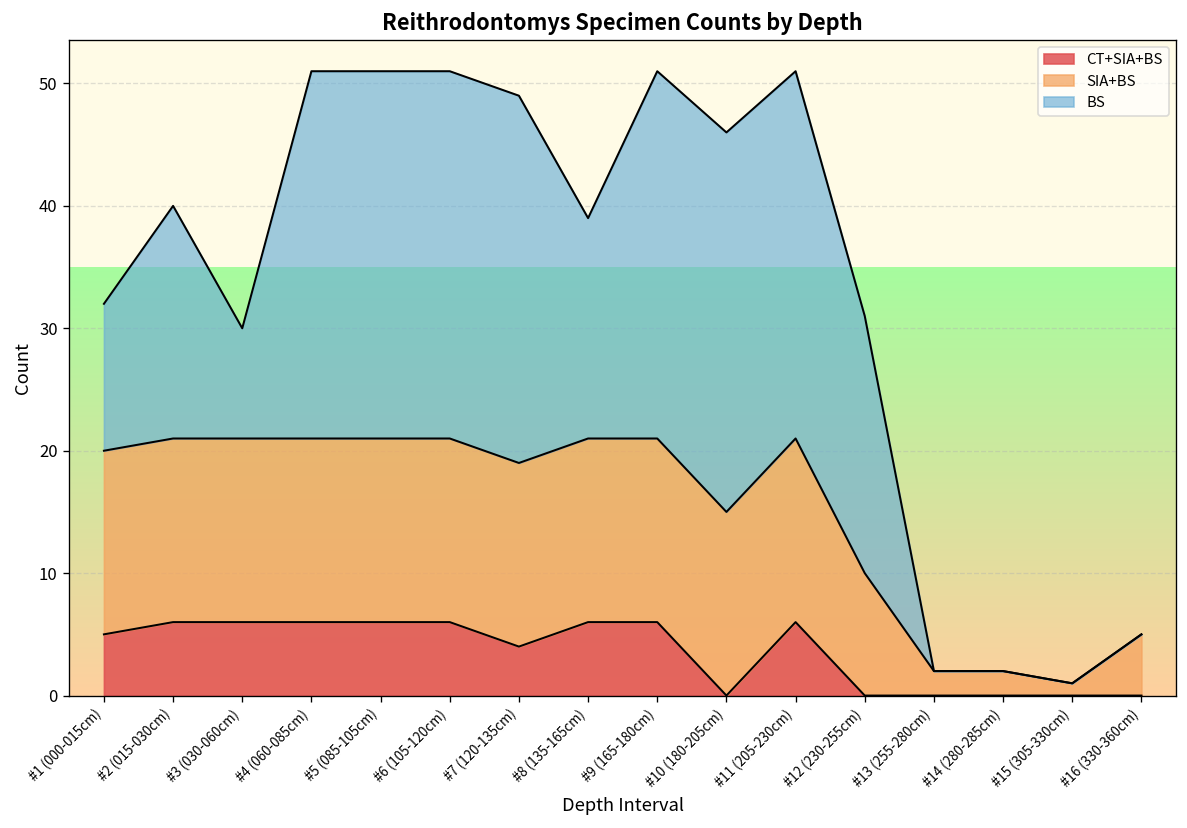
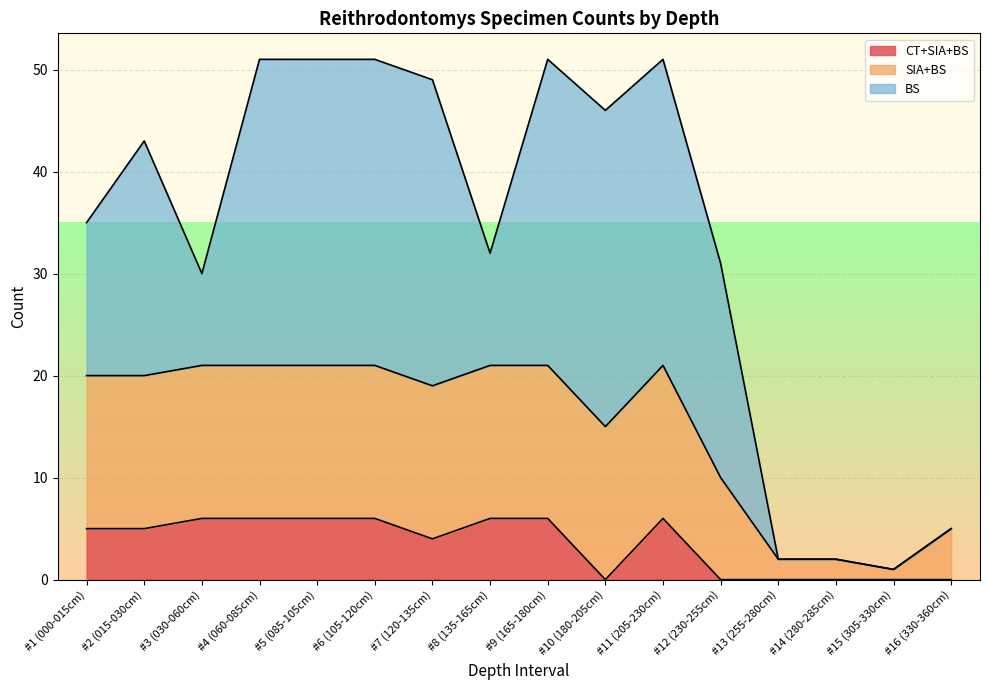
  {
    "CT+SIA+BS": {
      "#1 (000-015cm)": 5,
-     "#2 (015-030cm)": 6,
+     "#2 (015-030cm)": 5,
      "#3 (030-060cm)": 6,
      "#4 (060-085cm)": 6,
      "#5 (085-105cm)": 6,
      "#6 (105-120cm)": 6,
      "#7 (120-135cm)": 4,
      "#8 (135-165cm)": 6,
      "#9 (165-180cm)": 6,
      "#10 (180-205cm)": 0,
      "#11 (205-230cm)": 6,
      "#12 (230-255cm)": 0,
      "#13 (255-280cm)": 0,
      "#14 (280-285cm)": 0,
      "#15 (305-330cm)": 0,
      "#16 (330-360cm)": 0
    },
    "SIA+BS": {
      "#1 (000-015cm)": 15,
      "#2 (015-030cm)": 15,
      "#3 (030-060cm)": 15,
      "#4 (060-085cm)": 15,
      "#5 (085-105cm)": 15,
      "#6 (105-120cm)": 15,
      "#7 (120-135cm)": 15,
      "#8 (135-165cm)": 15,
      "#9 (165-180cm)": 15,
      "#10 (180-205cm)": 15,
      "#11 (205-230cm)": 15,
      "#12 (230-255cm)": 10
    },
    "BS": {
-     "#1 (000-015cm)": 12,
-     "#2 (015-030cm)": 19,
+     "#1 (000-015cm)": 15,
+     "#2 (015-030cm)": 23,
      "#3 (030-060cm)": 9,
      "#4 (060-085cm)": 30,
      "#5 (085-105cm)": 30,
      "#6 (105-120cm)": 30,
      "#7 (120-135cm)": 30,
-     "#8 (135-165cm)": 18,
+     "#8 (135-165cm)": 11,
      "#9 (165-180cm)": 30,
      "#10 (180-205cm)": 31,
      "#11 (205-230cm)": 30,
      "#12 (230-255cm)": 21
    }
  }
